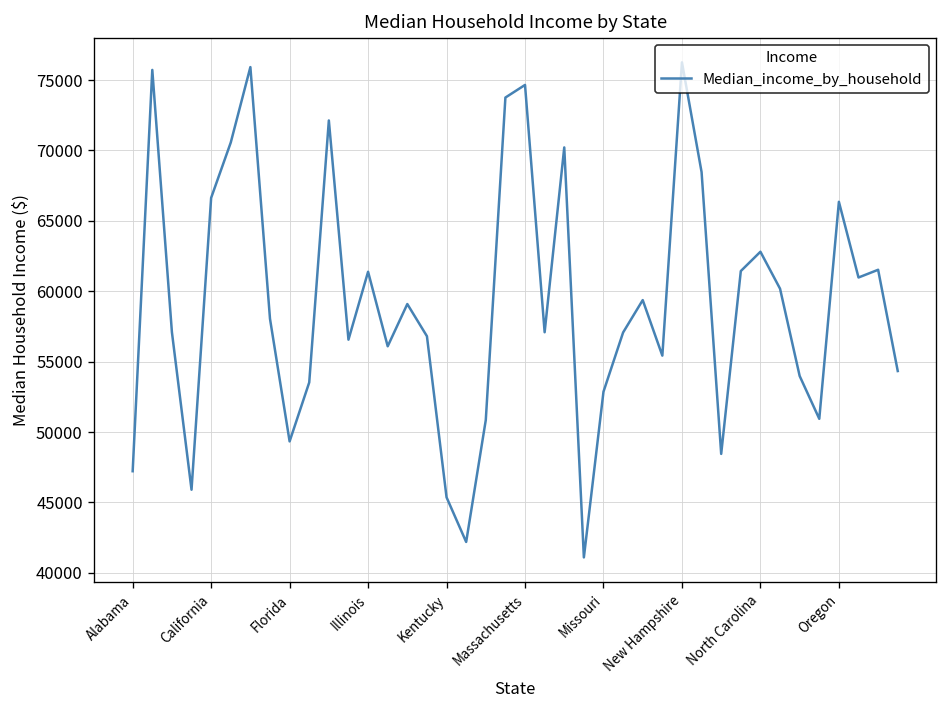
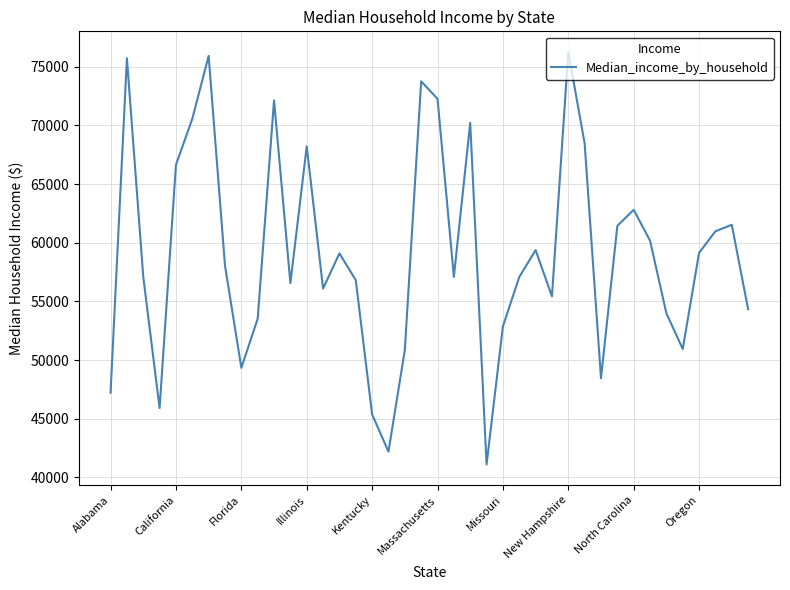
  {
    "Alabama": 47200,
    "California": 66600,
    "Florida": 49300,
-   "Illinois": 61400,
+   "Illinois": 68200,
    "Kentucky": 45400,
-   "Massachusetts": 74700,
+   "Massachusetts": 72300,
    "Missouri": 52900,
    "North Carolina": 62800,
-   "Oregon": 66400
+   "Oregon": 59100
  }
